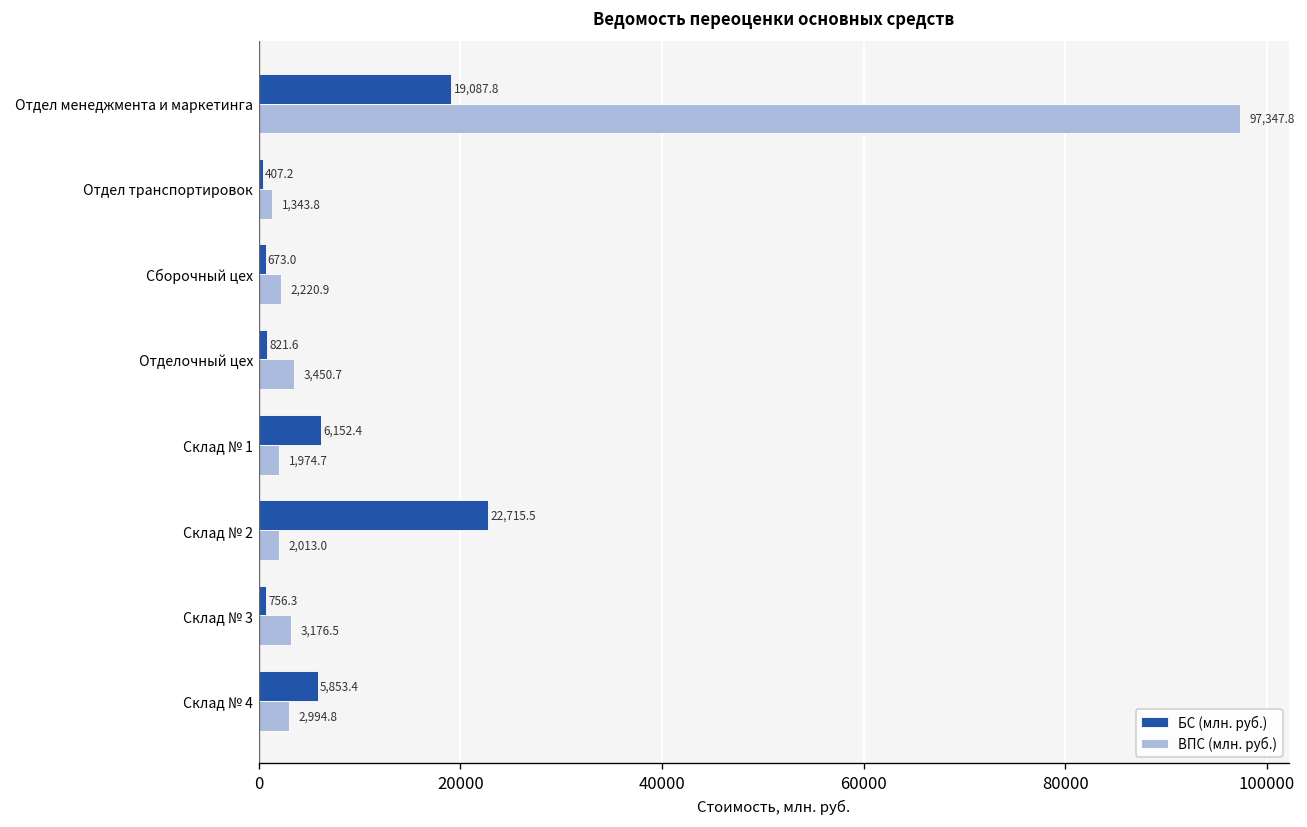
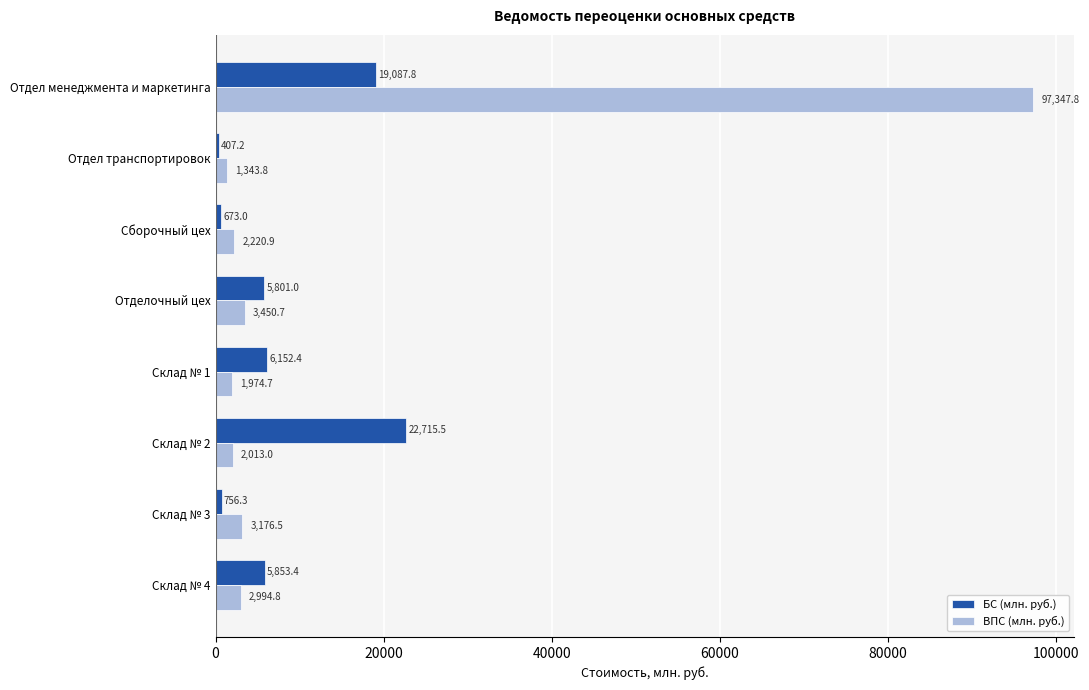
  {
    "БС (млн. руб.)": {
      "Отдел менеджмента и маркетинга": "19,087.8",
      "Отдел транспортировок": "407.2",
      "Сборочный цех": "673.0",
-     "Отделочный цех": "821.6",
+     "Отделочный цех": "5,801.0",
      "Склад № 1": "6,152.4",
      "Склад № 2": "22,715.5",
      "Склад № 3": "756.3",
      "Склад № 4": "5,853.4"
    },
    "ВПС (млн. руб.)": {
      "Отдел менеджмента и маркетинга": "97,347.8",
      "Отдел транспортировок": "1,343.8",
      "Сборочный цех": "2,220.9",
      "Отделочный цех": "3,450.7",
      "Склад № 1": "1,974.7",
      "Склад № 2": "2,013.0",
      "Склад № 3": "3,176.5",
      "Склад № 4": "2,994.8"
    }
  }
